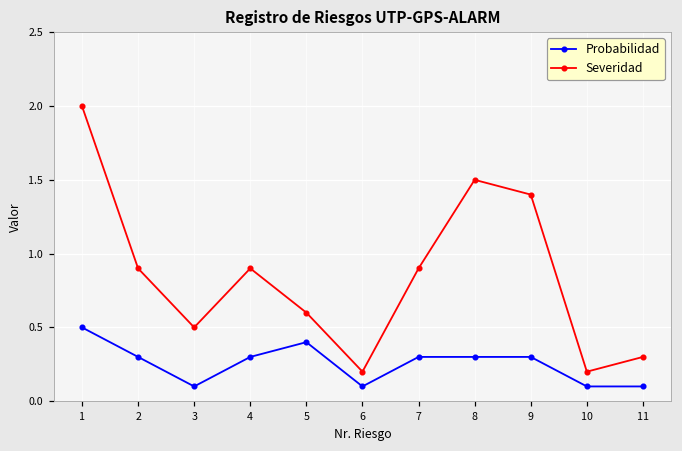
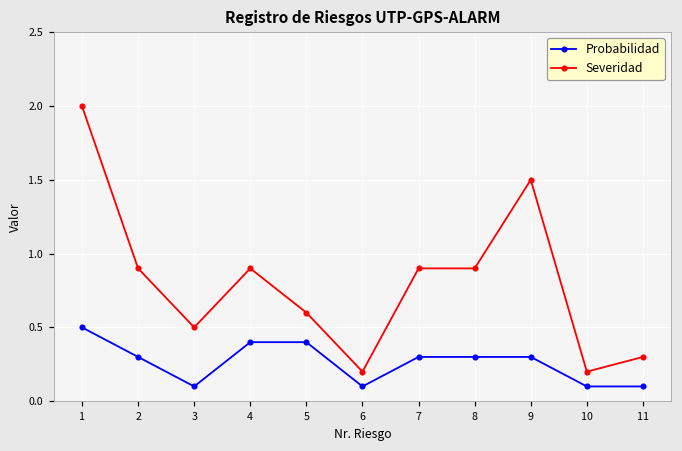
  {
    "Probabilidad": {
      "1": 0.5,
      "2": 0.3,
      "3": 0.1,
-     "4": 0.3,
+     "4": 0.4,
      "5": 0.4,
      "6": 0.1,
      "7": 0.3,
      "8": 0.3,
      "9": 0.3,
      "10": 0.1,
      "11": 0.1
    },
    "Severidad": {
      "1": 2.0,
      "2": 0.9,
      "3": 0.5,
      "4": 0.9,
      "5": 0.6,
      "6": 0.2,
      "7": 0.9,
-     "8": 1.5,
-     "9": 1.4,
+     "8": 0.9,
+     "9": 1.5,
      "10": 0.2,
      "11": 0.3
    }
  }
